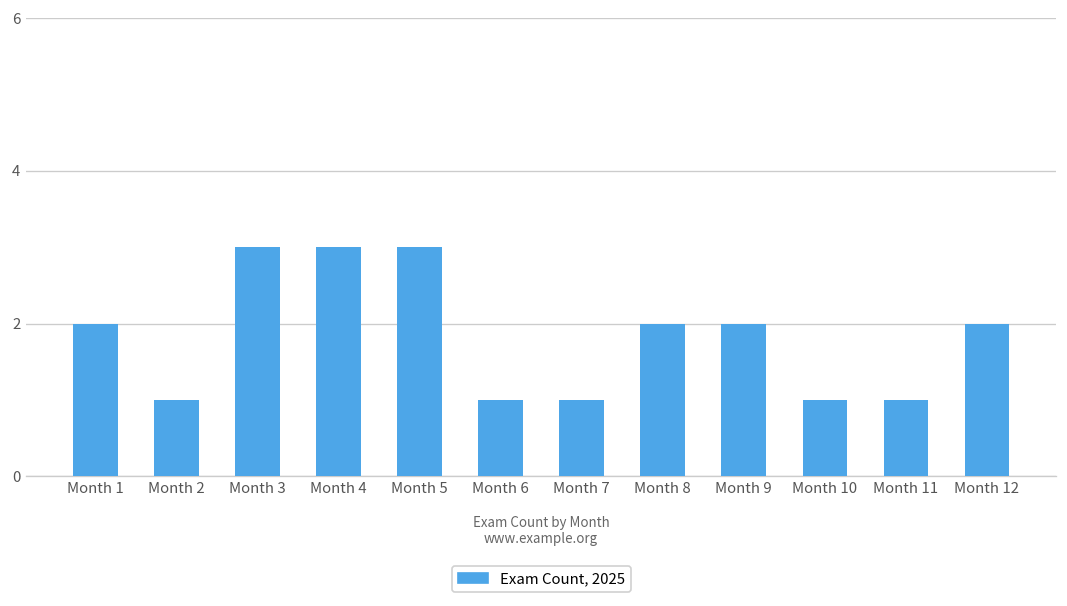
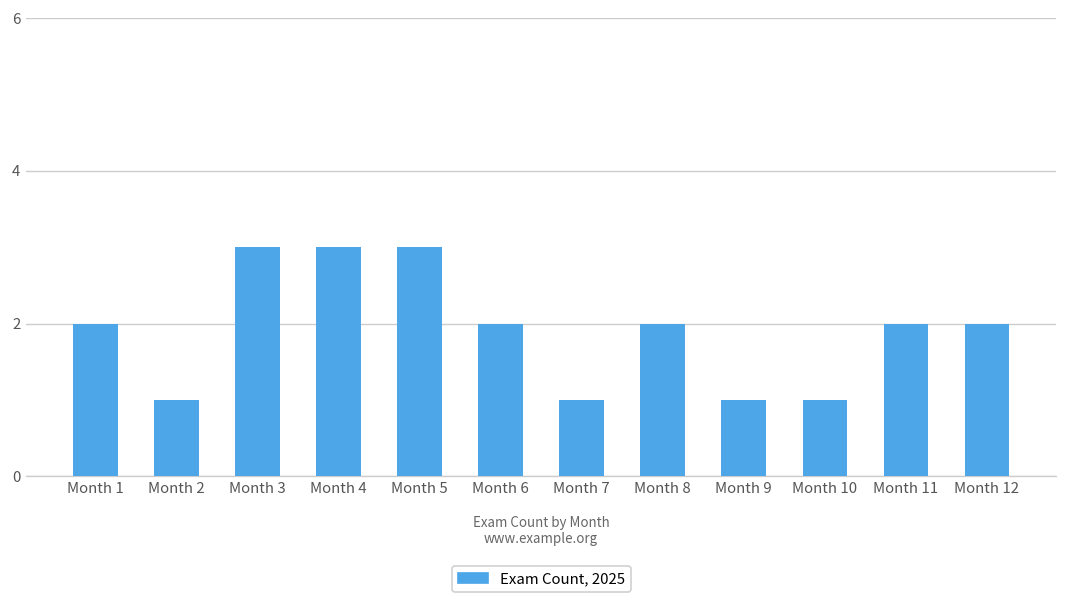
  {
    "Month 1": 2,
    "Month 2": 1,
    "Month 3": 3,
    "Month 4": 3,
    "Month 5": 3,
-   "Month 6": 1,
+   "Month 6": 2,
    "Month 7": 1,
    "Month 8": 2,
-   "Month 9": 2,
+   "Month 9": 1,
    "Month 10": 1,
-   "Month 11": 1,
+   "Month 11": 2,
    "Month 12": 2
  }
